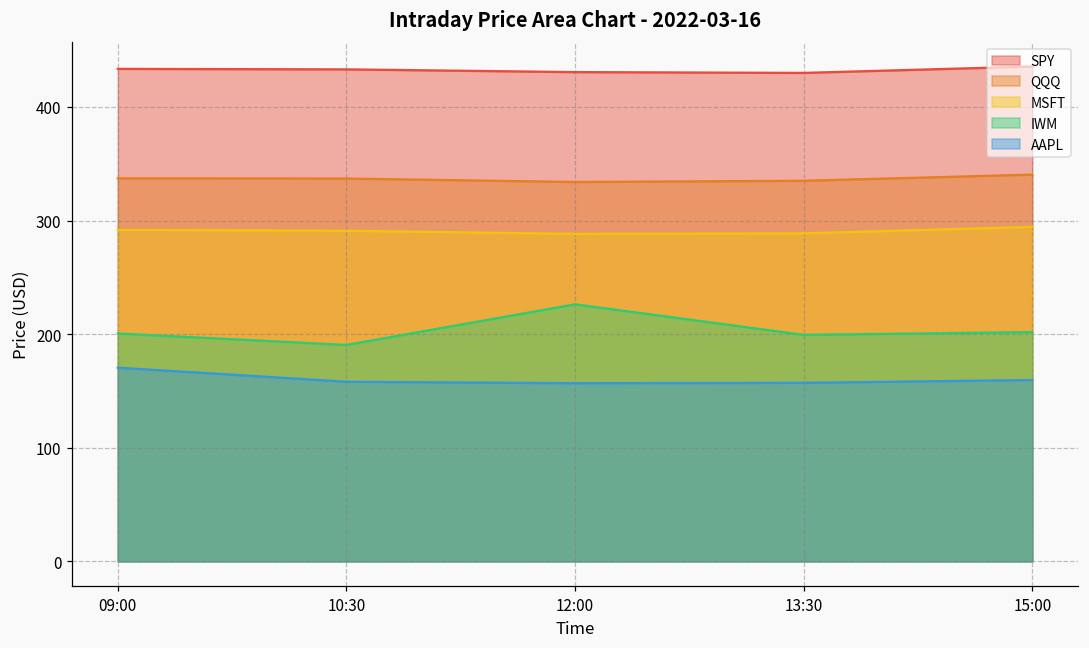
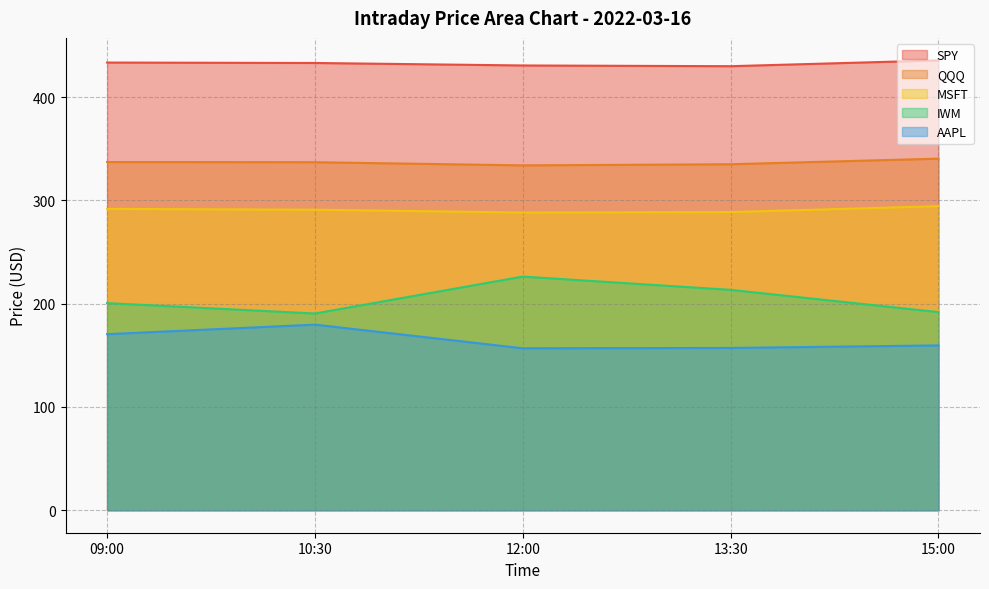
  {
    "IWM": {
      "09:00": 201,
      "10:30": 190,
      "12:00": 226,
-     "13:30": 199,
-     "15:00": 202
+     "13:30": 213,
+     "15:00": 192
    },
    "AAPL": {
      "09:00": 170,
-     "10:30": 158,
+     "10:30": 180,
      "12:00": 157,
      "13:30": 157,
      "15:00": 160
    }
  }
